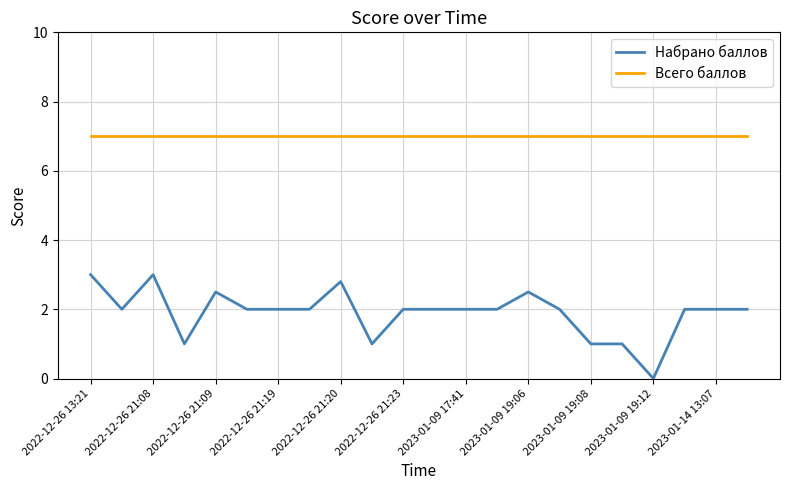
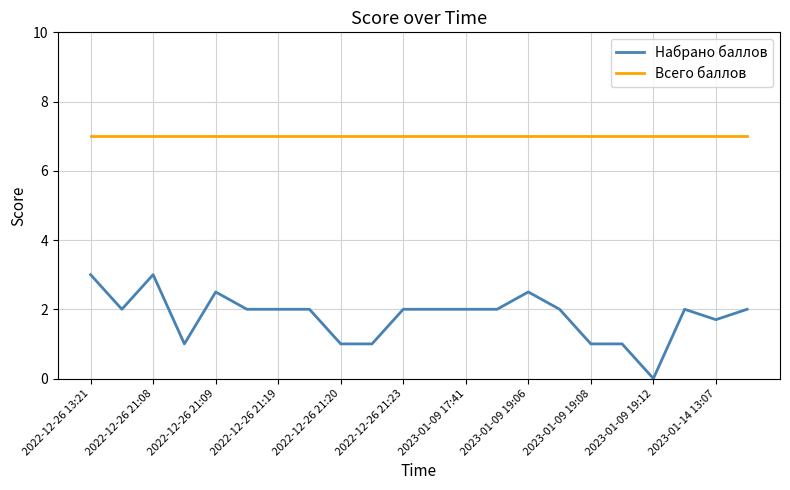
  {
    "Набрано баллов": {
      "2022-12-26 13:21": 3.0,
      "2022-12-26 21:09": 2.5,
-     "2022-12-26 21:20": 2.8,
+     "2022-12-26 21:20": 1.0,
      "2023-01-09 17:41": 2.0,
      "2023-01-09 19:06": 2.5,
      "2023-01-09 19:12": 0.0,
-     "2023-01-14 13:07": 2.0
+     "2023-01-14 13:07": 1.7
    },
    "Всего баллов": {
      "2022-12-26 13:21": 7.0,
      "2022-12-26 21:09": 7.0,
      "2022-12-26 21:20": 7.0,
      "2023-01-09 17:41": 7.0,
      "2023-01-09 19:06": 7.0,
      "2023-01-09 19:12": 7.0,
      "2023-01-14 13:07": 7.0
    }
  }
